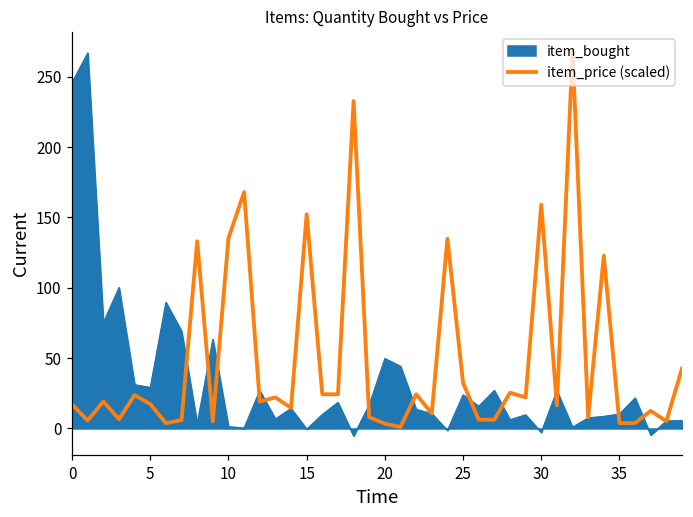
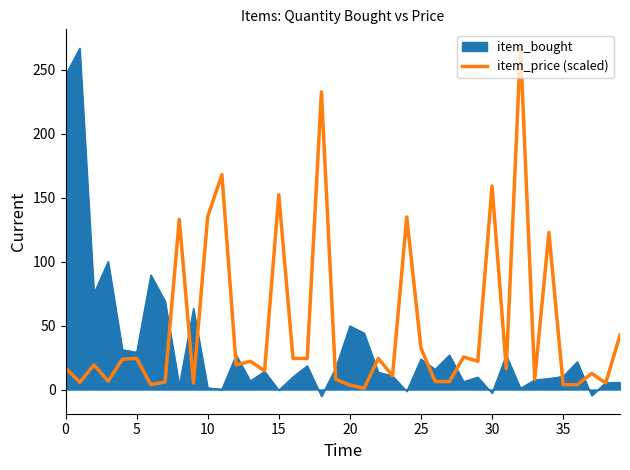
  {
    "item_price (scaled)": {
      "0": 17,
-     "5": 17,
+     "5": 24,
      "10": 135,
      "15": 152,
      "20": 3,
      "25": 32,
      "30": 159,
      "35": 4
    }
  }
